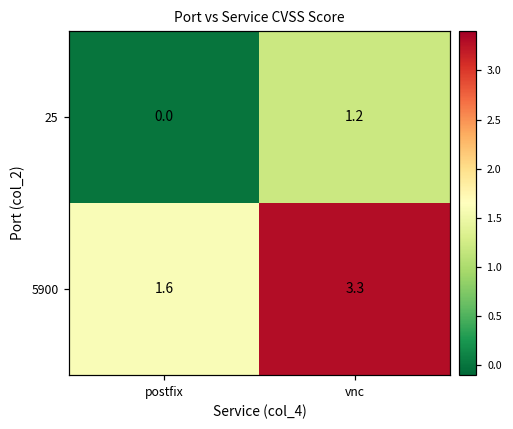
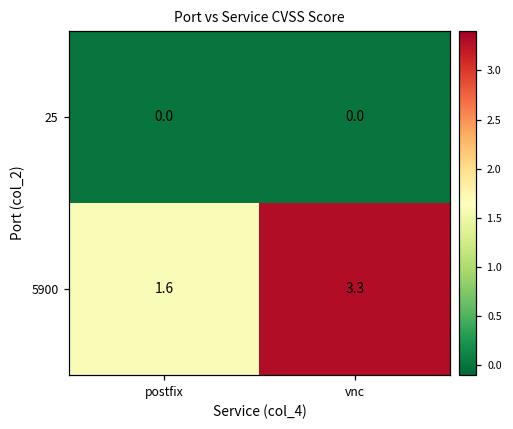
  {
    "25": {
      "postfix": 0.0,
-     "vnc": 1.2
+     "vnc": 0.0
    },
    "5900": {
      "postfix": 1.6,
      "vnc": 3.3
    }
  }
